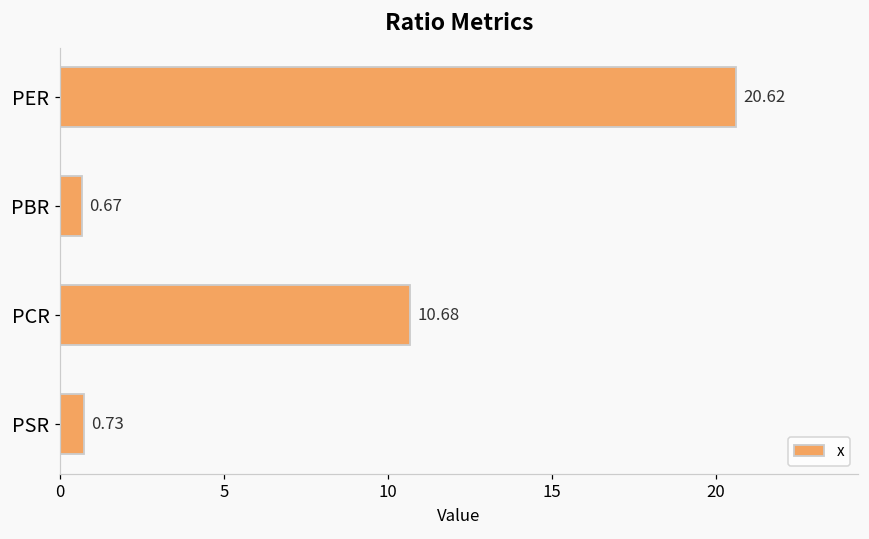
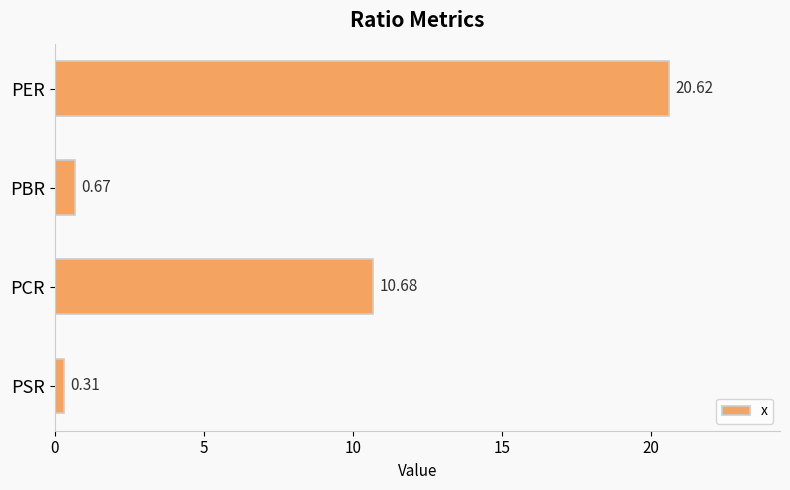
  {
    "PER": 20.62,
    "PBR": 0.67,
    "PCR": 10.68,
-   "PSR": 0.73
+   "PSR": 0.31
  }
